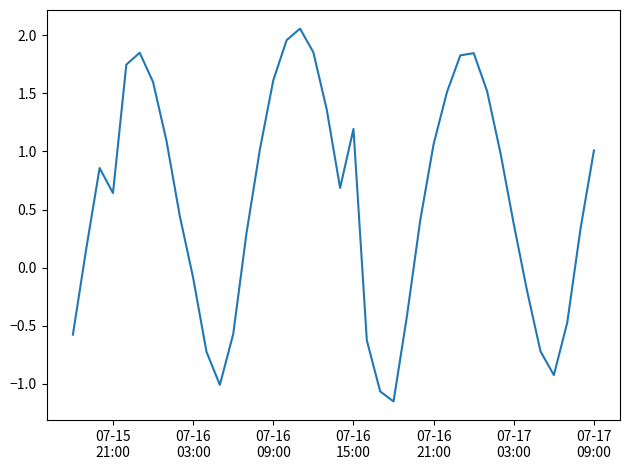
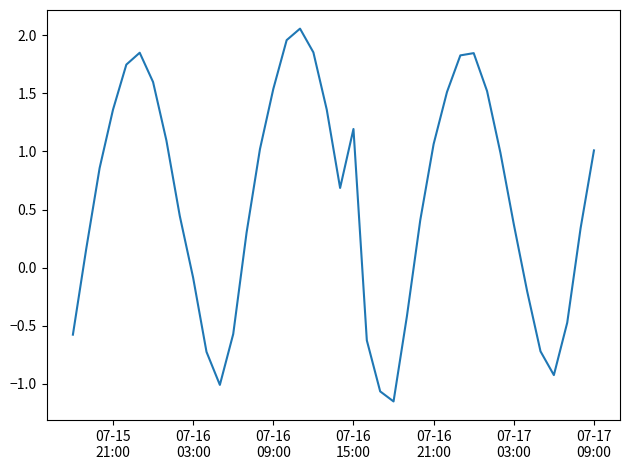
  {
-   "07-15 21:00": 0.64,
+   "07-15 21:00": 1.36,
    "07-16 03:00": -0.09,
-   "07-16 09:00": 1.61,
+   "07-16 09:00": 1.54,
    "07-16 15:00": 1.19,
    "07-16 21:00": 1.06,
    "07-17 03:00": 0.37,
    "07-17 09:00": 1.01
  }
